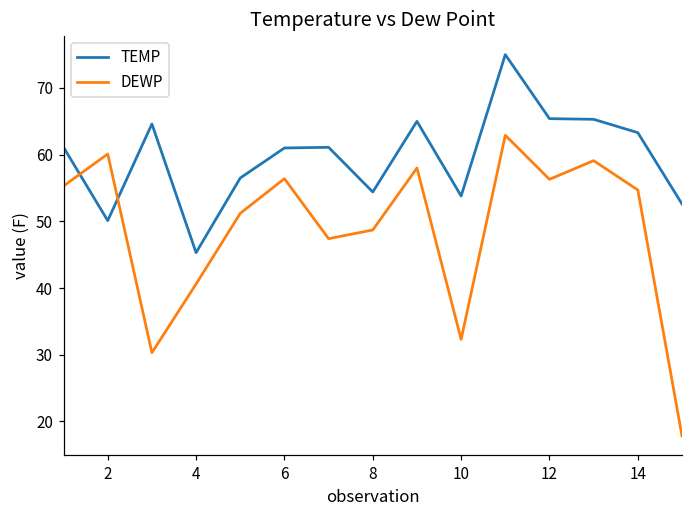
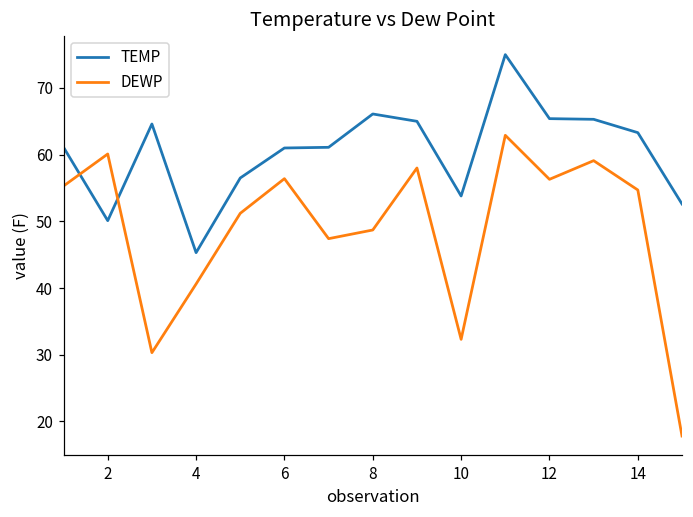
  {
    "TEMP": {
      "2": 50,
      "4": 45,
      "6": 61,
-     "8": 54,
+     "8": 66,
      "10": 54,
      "12": 65,
      "14": 63
    },
    "DEWP": {
      "2": 60,
      "4": 41,
      "6": 56,
      "8": 49,
      "10": 32,
      "12": 56,
      "14": 55
    }
  }
